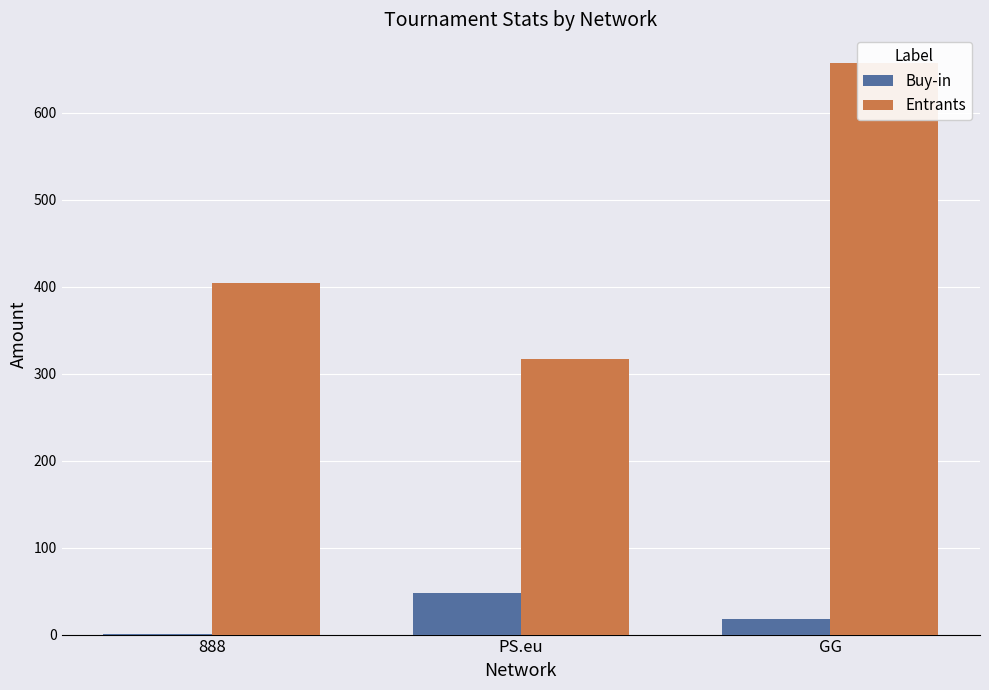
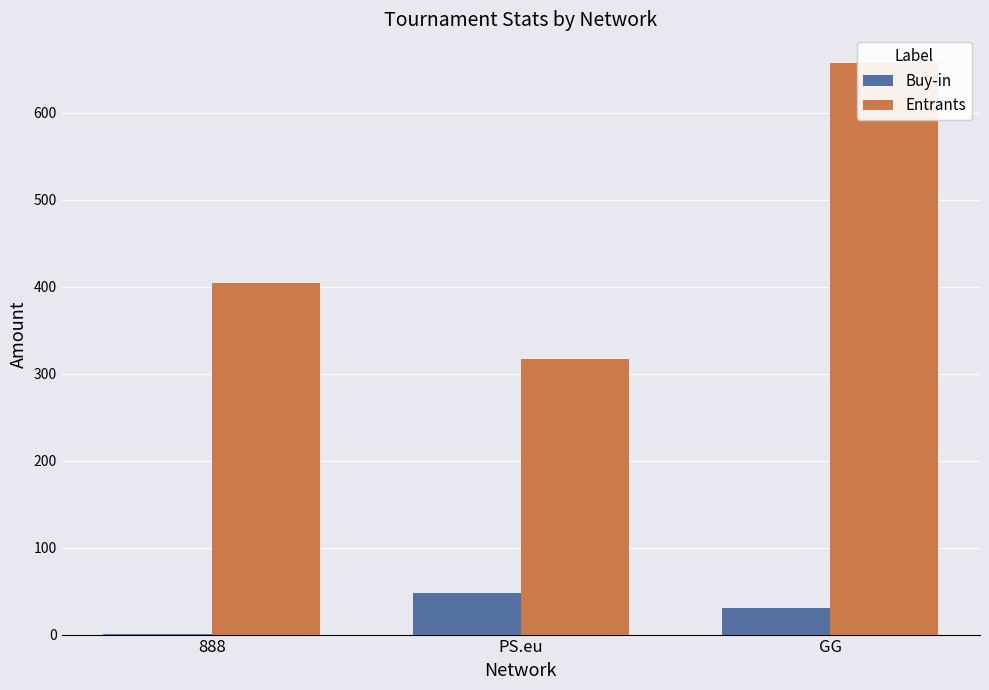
  {
    "Buy-in": {
      "PS.eu": 50,
-     "GG": 20
+     "GG": 30
    },
    "Entrants": {
      "888": 400,
      "PS.eu": 320
    }
  }
